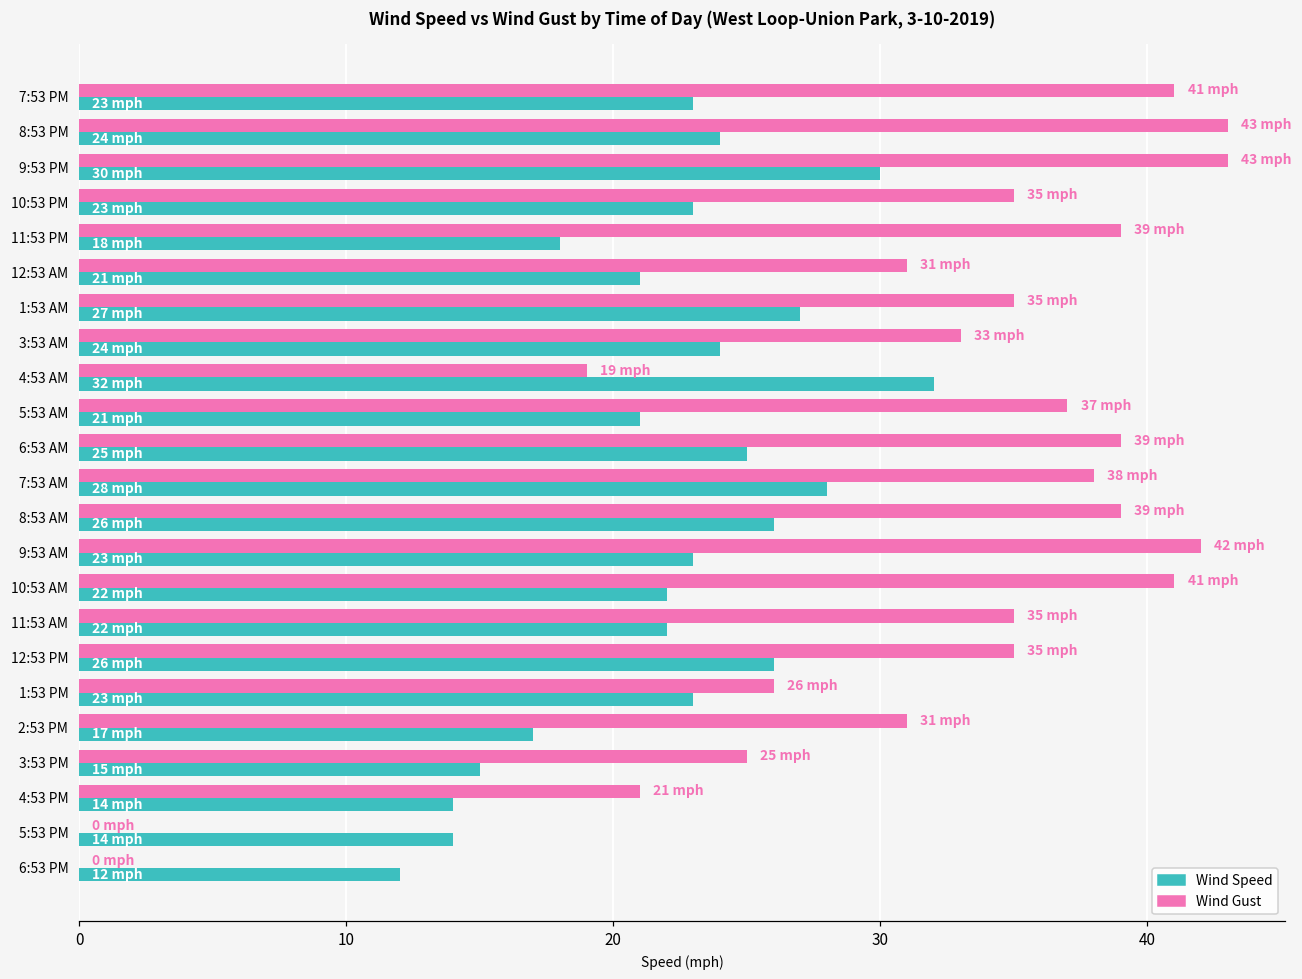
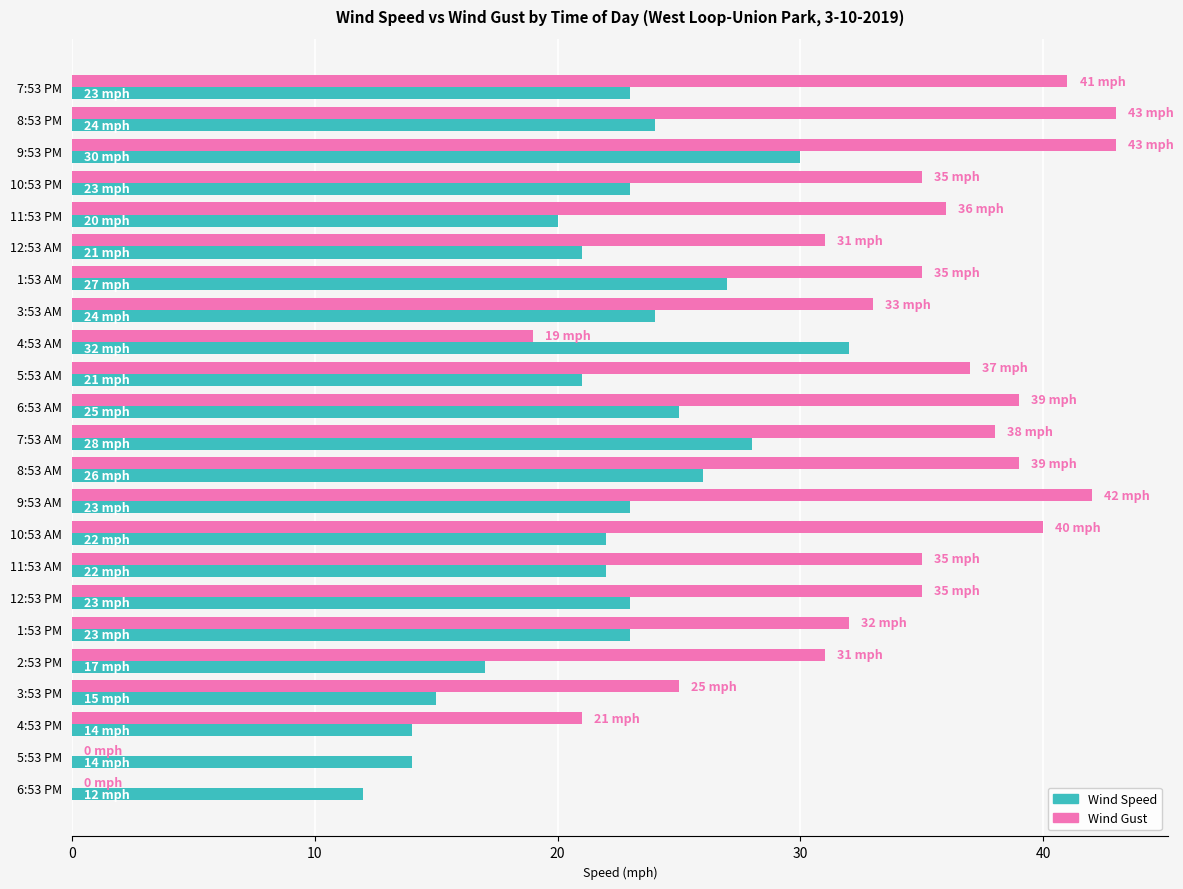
  {
    "Wind Speed": {
      "7:53 PM": 23,
      "8:53 PM": 24,
      "9:53 PM": 30,
      "10:53 PM": 23,
-     "11:53 PM": 18,
+     "11:53 PM": 20,
      "12:53 AM": 21,
      "1:53 AM": 27,
      "3:53 AM": 24,
      "4:53 AM": 32,
      "5:53 AM": 21,
      "6:53 AM": 25,
      "7:53 AM": 28,
      "8:53 AM": 26,
      "9:53 AM": 23,
      "10:53 AM": 22,
      "11:53 AM": 22,
-     "12:53 PM": 26,
+     "12:53 PM": 23,
      "1:53 PM": 23,
      "2:53 PM": 17,
      "3:53 PM": 15,
      "4:53 PM": 14,
      "5:53 PM": 14,
      "6:53 PM": 12
    },
    "Wind Gust": {
      "7:53 PM": 41,
      "8:53 PM": 43,
      "9:53 PM": 43,
      "10:53 PM": 35,
-     "11:53 PM": 39,
+     "11:53 PM": 36,
      "12:53 AM": 31,
      "1:53 AM": 35,
      "3:53 AM": 33,
      "4:53 AM": 19,
      "5:53 AM": 37,
      "6:53 AM": 39,
      "7:53 AM": 38,
      "8:53 AM": 39,
      "9:53 AM": 42,
-     "10:53 AM": 41,
+     "10:53 AM": 40,
      "11:53 AM": 35,
      "12:53 PM": 35,
-     "1:53 PM": 26,
+     "1:53 PM": 32,
      "2:53 PM": 31,
      "3:53 PM": 25,
      "4:53 PM": 21,
      "5:53 PM": 0,
      "6:53 PM": 0
    }
  }
